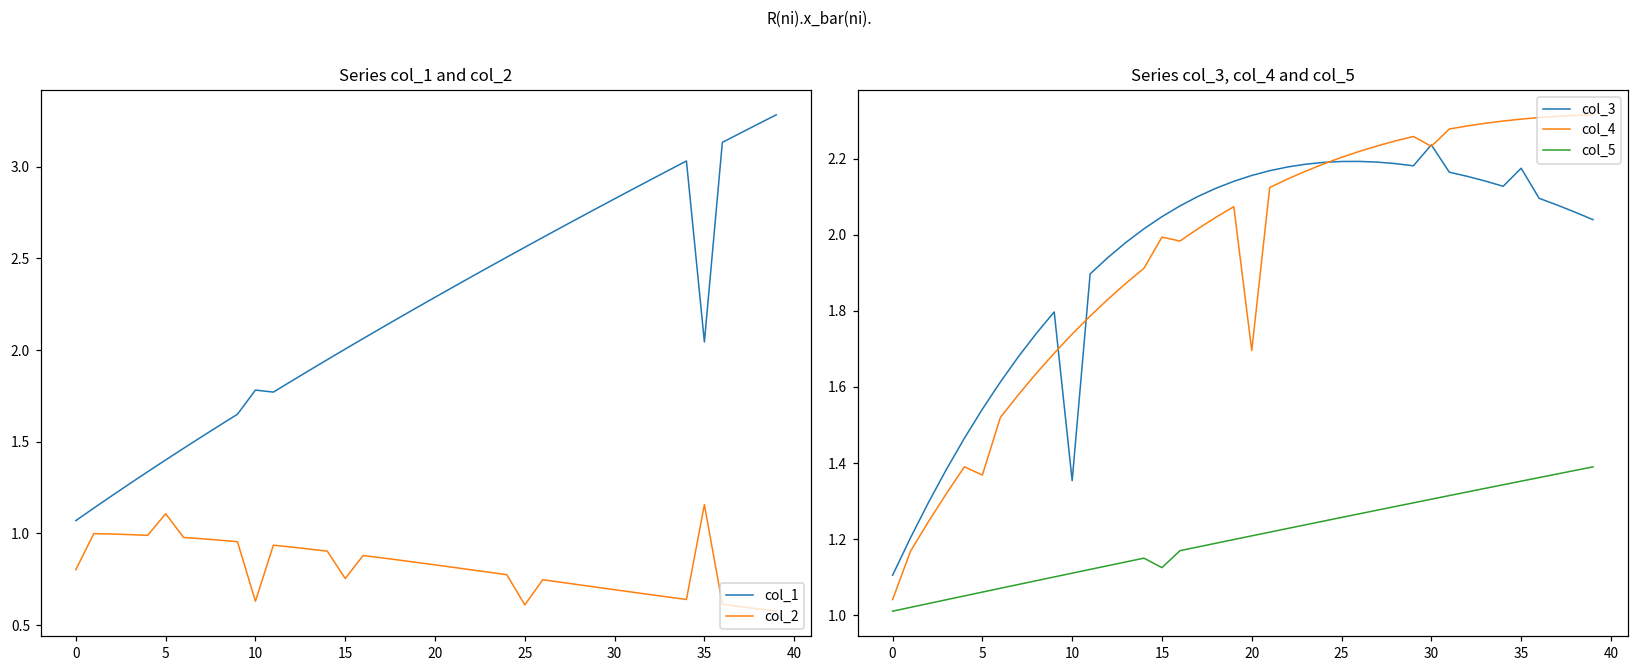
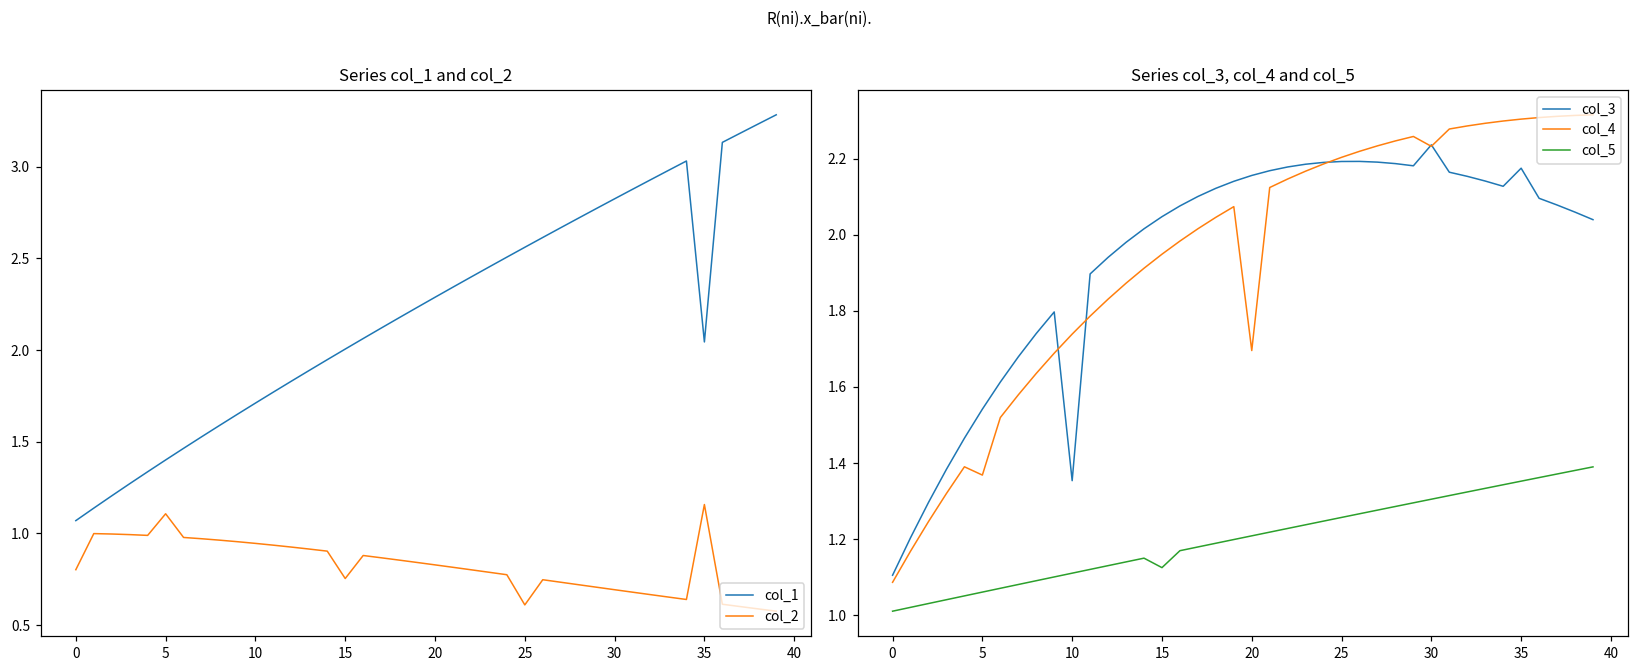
  {
    "Series col_1 and col_2": {
      "col_1": {
        "0": 1.07,
        "5": 1.40,
-       "10": 1.78,
+       "10": 1.71,
        "15": 2.01,
        "20": 2.29,
        "25": 2.56,
        "30": 2.82,
        "35": 2.04
      },
      "col_2": {
        "0": 0.80,
        "5": 1.11,
-       "10": 0.63,
+       "10": 0.95,
        "15": 0.75,
        "20": 0.83,
        "25": 0.61,
        "30": 0.69,
        "35": 1.16
      }
    },
    "Series col_3, col_4 and col_5": {
      "col_3": {
        "0": 1.10,
        "5": 1.54,
        "10": 1.35,
        "15": 2.05,
        "20": 2.16,
        "25": 2.19,
        "35": 2.17
      },
      "col_4": {
-       "0": 1.04,
+       "0": 1.09,
        "5": 1.37,
        "10": 1.74,
-       "15": 1.99,
+       "15": 1.95,
        "20": 1.70,
        "25": 2.20,
        "35": 2.30
      },
      "col_5": {
        "0": 1.01,
        "5": 1.06,
        "10": 1.11,
        "15": 1.12,
        "20": 1.21,
        "25": 1.26,
        "30": 1.30,
        "35": 1.35
      }
    }
  }
